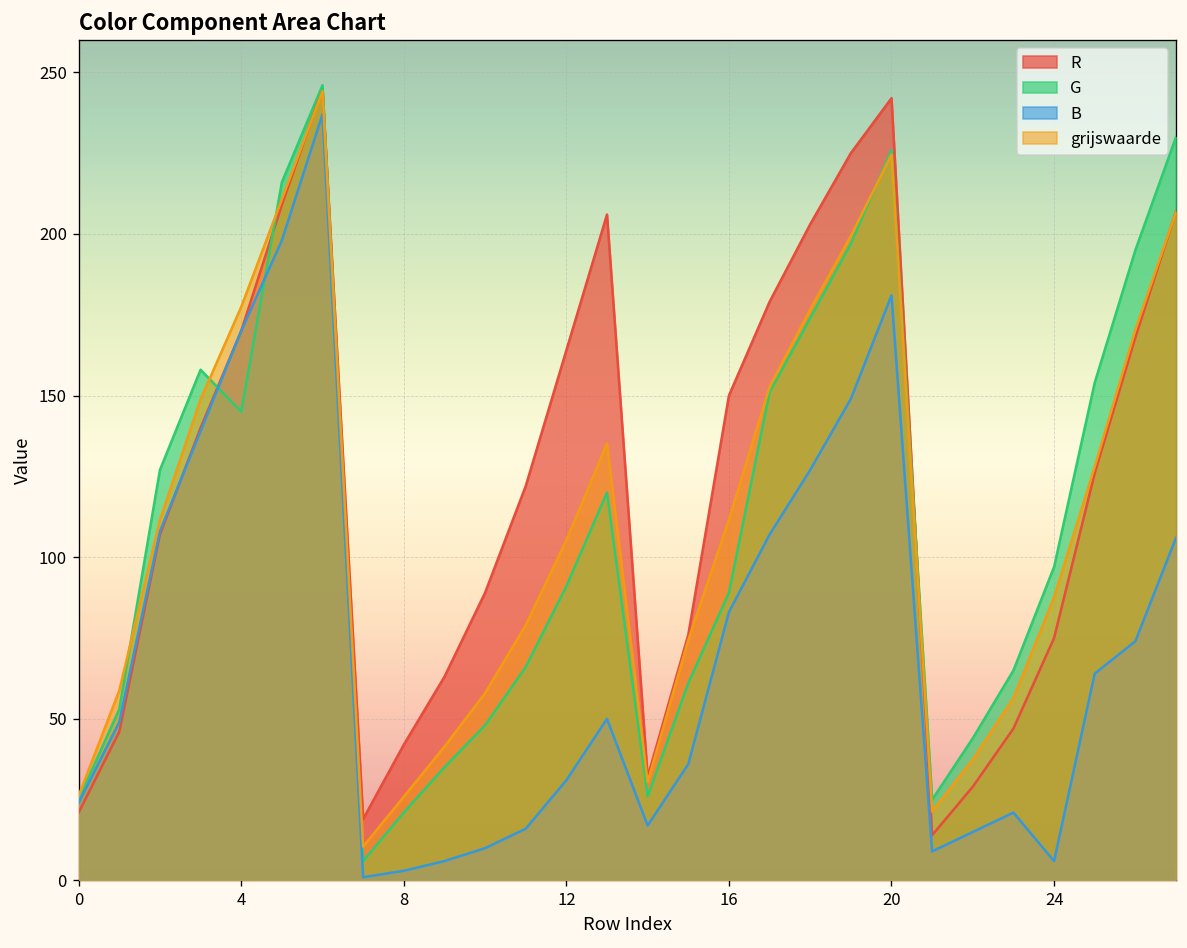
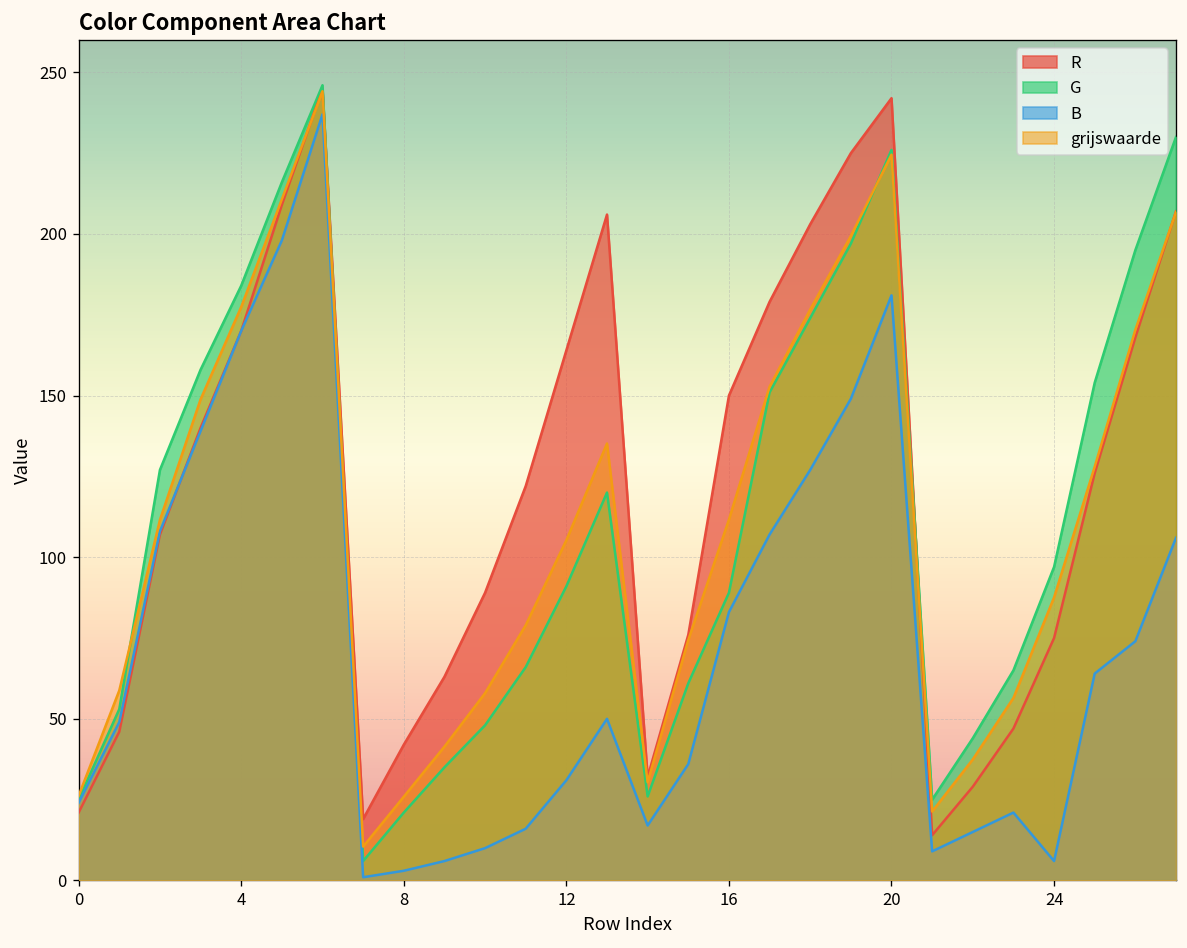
  {
    "R": {
      "0": 21,
      "8": 42,
      "12": 164,
      "16": 150,
      "20": 242,
      "24": 75
    },
    "G": {
      "0": 25,
-     "4": 145,
+     "4": 184,
      "8": 21,
      "12": 91,
      "16": 89,
      "20": 226,
      "24": 97
    },
    "B": {
      "0": 24,
      "8": 3,
      "12": 31,
      "16": 83,
      "20": 181,
      "24": 6
    },
    "grijswaarde": {
      "0": 26,
      "4": 177,
      "8": 26,
      "12": 105,
      "16": 112,
      "20": 225,
      "24": 88
    }
  }
